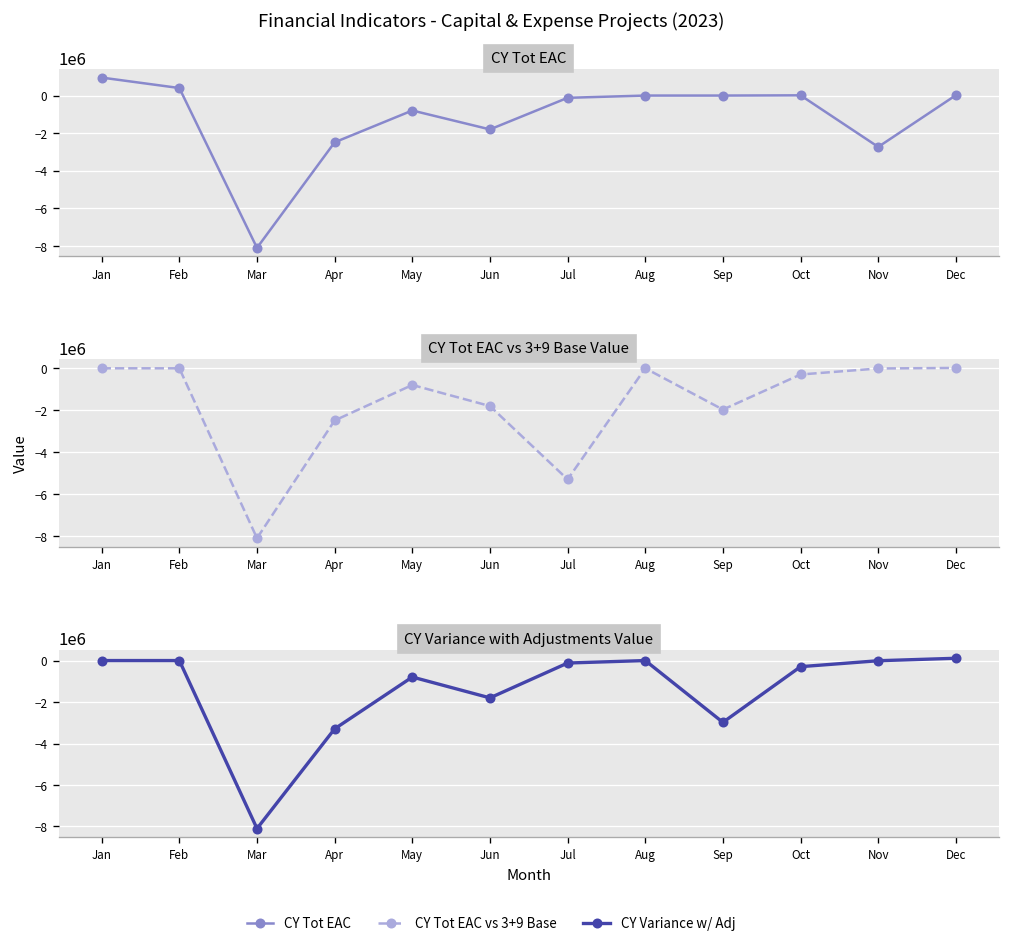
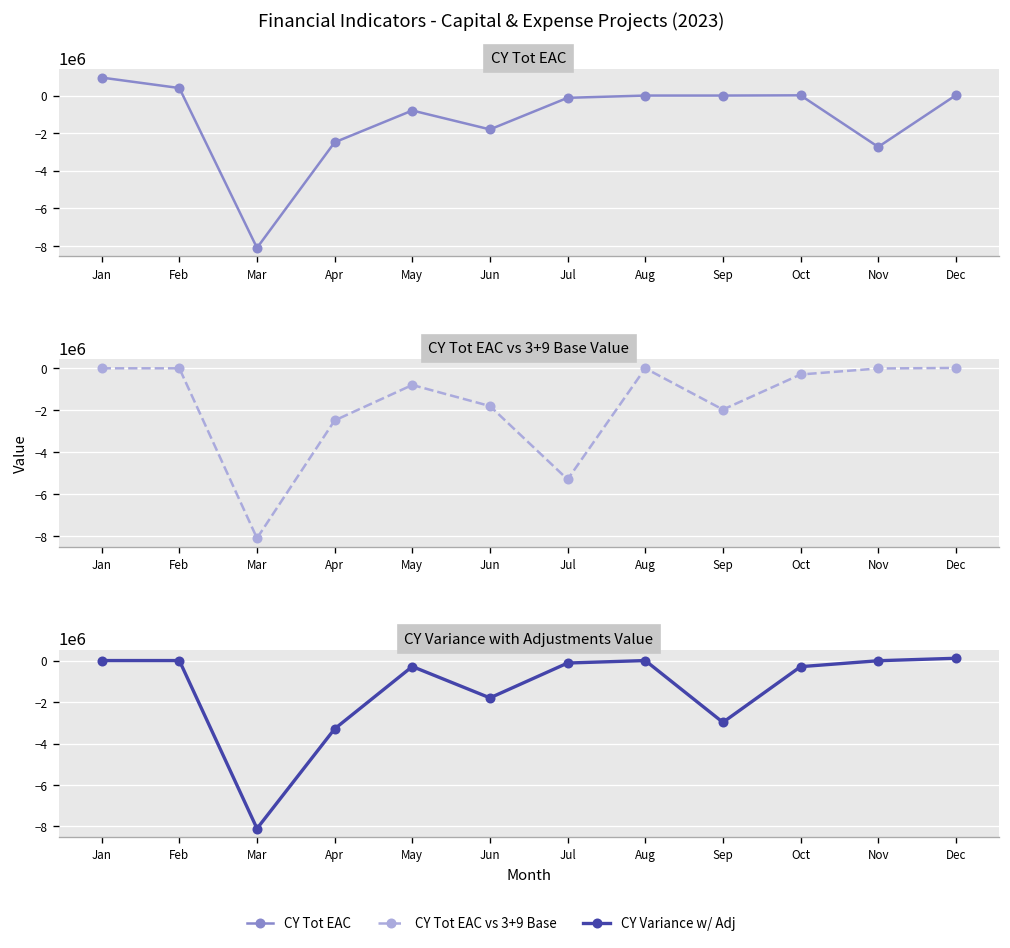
  {
    "CY Tot EAC": {
      "Jan": 1000000,
      "Feb": 400000,
      "Mar": -8100000,
      "Apr": -2500000,
      "May": -800000,
      "Jun": -1800000,
      "Jul": -100000,
      "Aug": 0,
      "Sep": 0,
      "Oct": 0,
      "Nov": -2700000,
      "Dec": 0
    },
    "CY Tot EAC vs 3+9 Base Value": {
      "Jan": 0,
      "Feb": 0,
      "Mar": -8100000,
      "Apr": -2500000,
      "May": -800000,
      "Jun": -1800000,
      "Jul": -5300000,
      "Aug": 0,
      "Sep": -2000000,
      "Oct": -300000,
      "Nov": 0,
      "Dec": 0
    },
    "CY Variance with Adjustments Value": {
      "Jan": 0,
      "Feb": 0,
      "Mar": -8100000,
      "Apr": -3300000,
-     "May": -800000,
+     "May": -300000,
      "Jun": -1800000,
      "Jul": -100000,
      "Aug": 0,
      "Sep": -3000000,
      "Oct": -300000,
      "Nov": 0,
      "Dec": 100000
    }
  }
